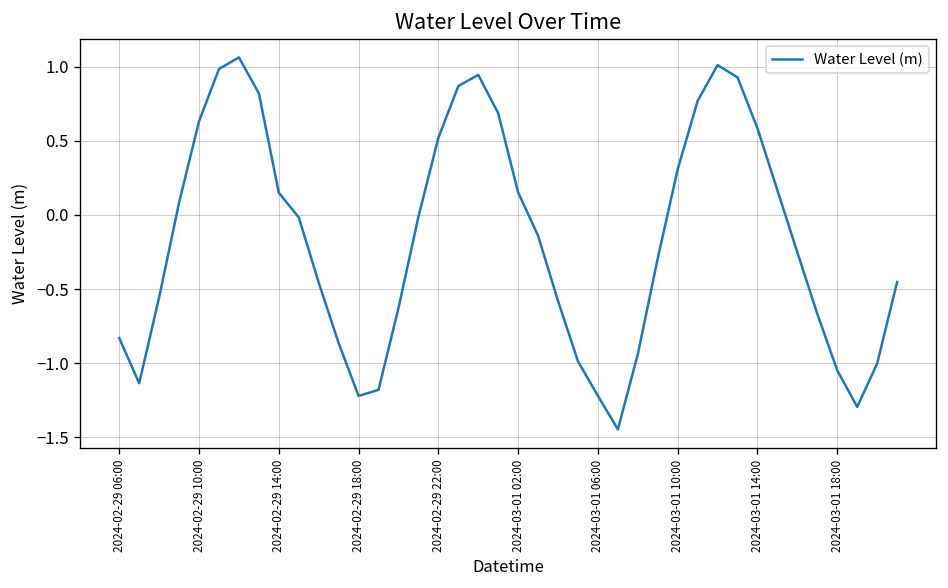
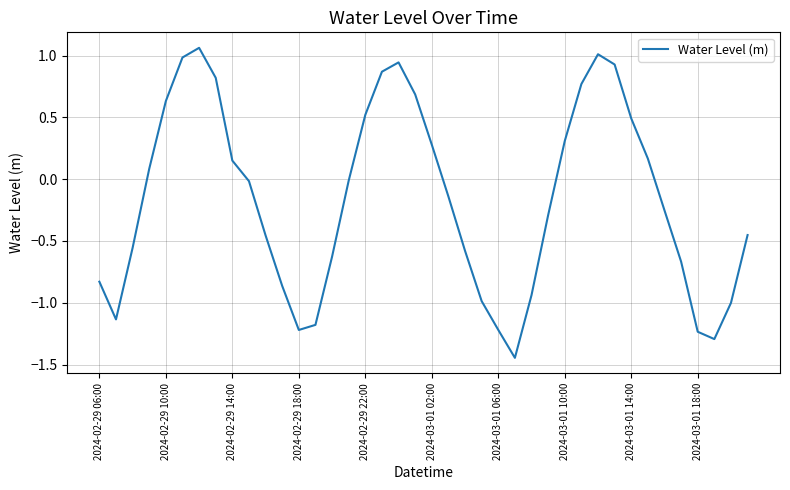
  {
    "2024-02-29 06:00": -0.83,
    "2024-02-29 10:00": 0.63,
    "2024-02-29 14:00": 0.15,
    "2024-02-29 18:00": -1.22,
    "2024-02-29 22:00": 0.52,
-   "2024-03-01 02:00": 0.15,
+   "2024-03-01 02:00": 0.28,
    "2024-03-01 06:00": -1.22,
    "2024-03-01 10:00": 0.31,
-   "2024-03-01 14:00": 0.58,
-   "2024-03-01 18:00": -1.05
+   "2024-03-01 14:00": 0.49,
+   "2024-03-01 18:00": -1.23
  }
